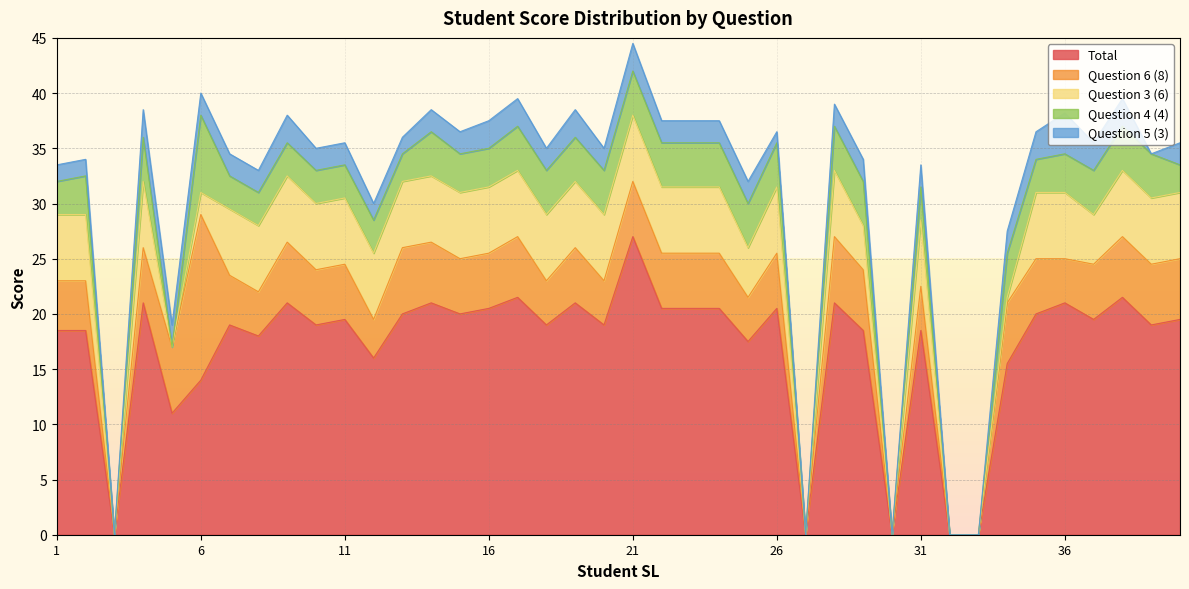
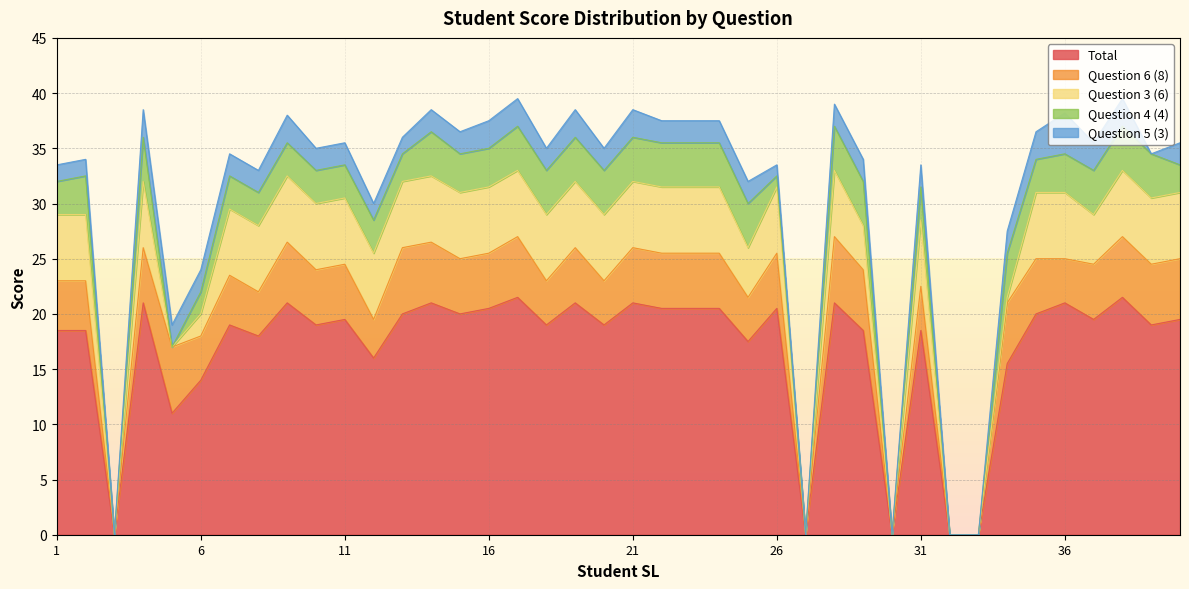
  {
    "Total": {
      "1": 18.5,
      "6": 14,
      "11": 19.5,
      "16": 20.5,
-     "21": 27,
+     "21": 21,
      "26": 20.5,
      "31": 18.5,
      "36": 21
    },
    "Question 6 (8)": {
      "1": 4.5,
-     "6": 15,
+     "6": 4,
      "11": 5,
      "16": 5,
      "21": 5,
      "26": 5,
      "31": 4,
      "36": 4
    },
    "Question 3 (6)": {
      "1": 6,
      "6": 2,
      "11": 6,
      "16": 6,
      "21": 6,
      "26": 6,
      "31": 6,
      "36": 6
    },
    "Question 4 (4)": {
      "1": 3,
-     "6": 7,
+     "6": 2,
      "11": 3,
      "16": 3.5,
      "21": 4,
-     "26": 4,
+     "26": 1,
      "31": 3,
      "36": 3.5
    },
    "Question 5 (3)": {
      "1": 1.5,
      "6": 2,
      "11": 2,
      "16": 2.5,
      "21": 2.5,
      "26": 1,
      "31": 2
    }
  }
